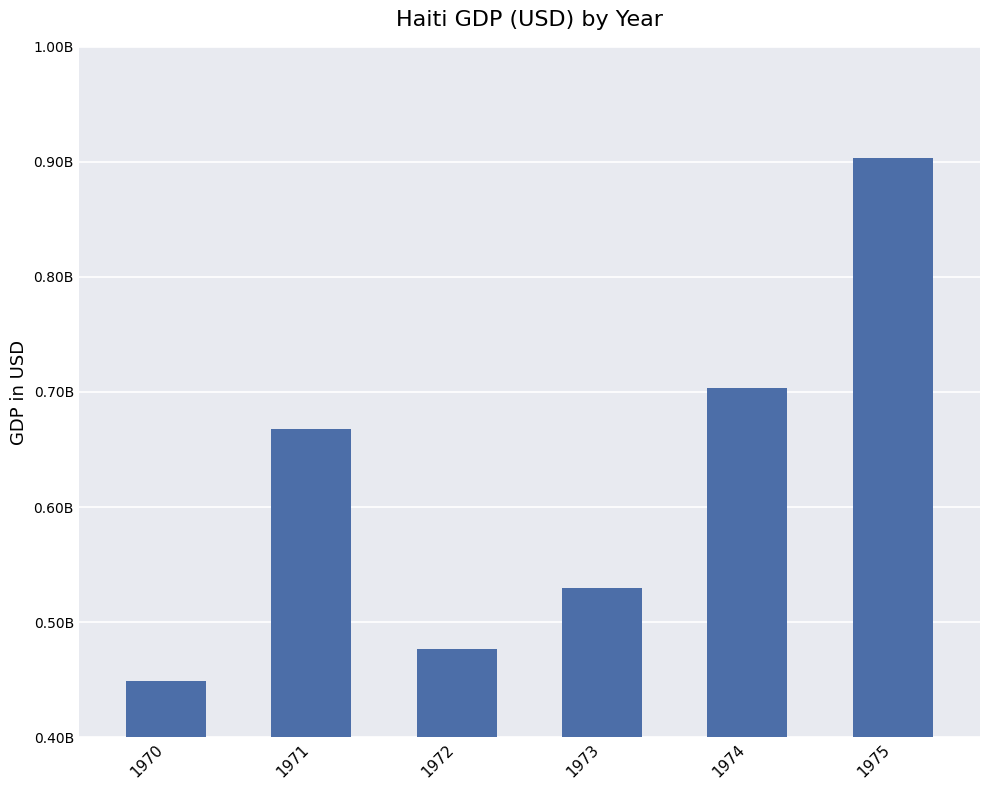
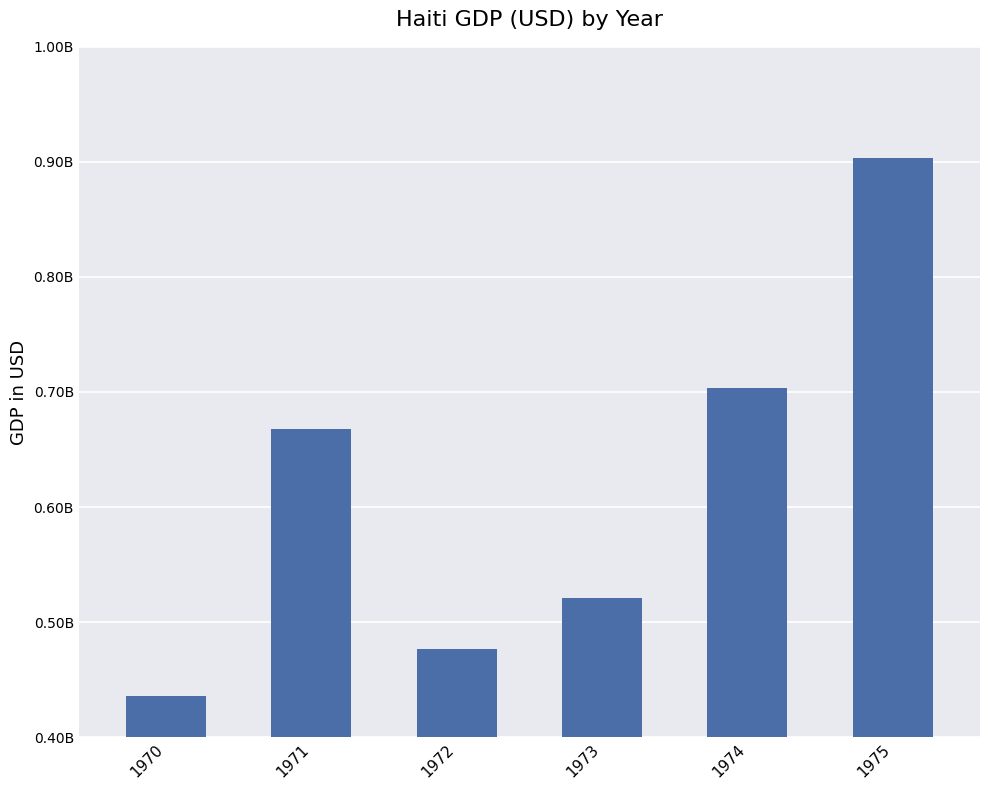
  {
-   "1970": 448000000,
+   "1970": 436000000,
    "1971": 668000000,
    "1972": 476000000,
-   "1973": 530000000,
+   "1973": 521000000,
    "1974": 704000000,
    "1975": 904000000
  }
